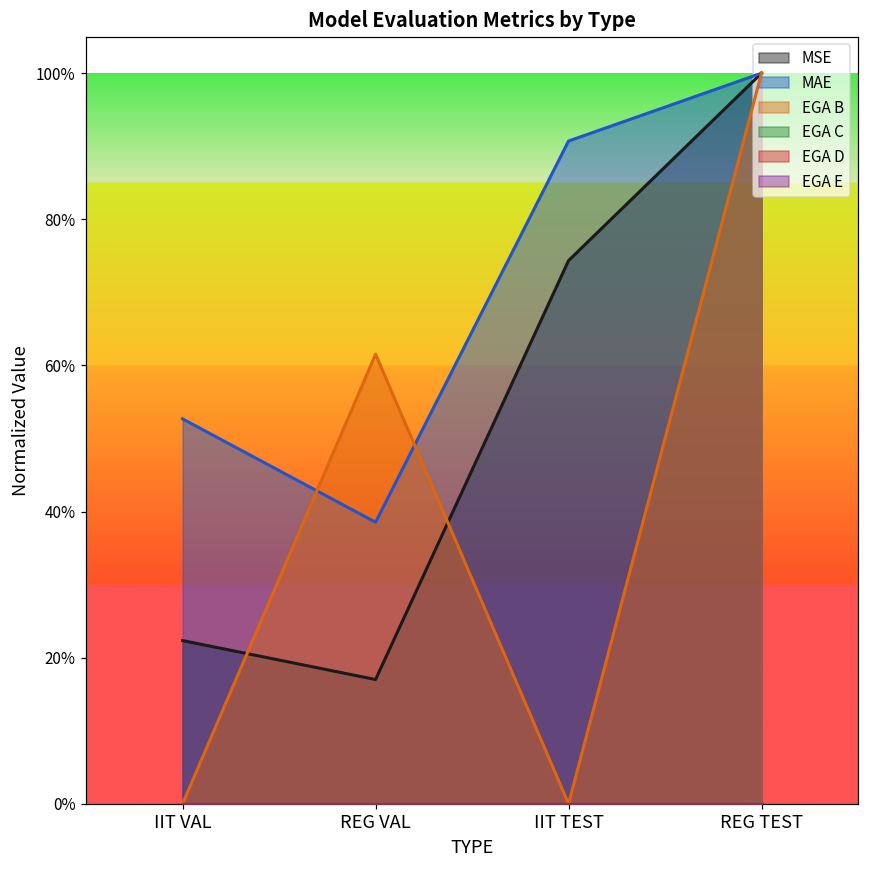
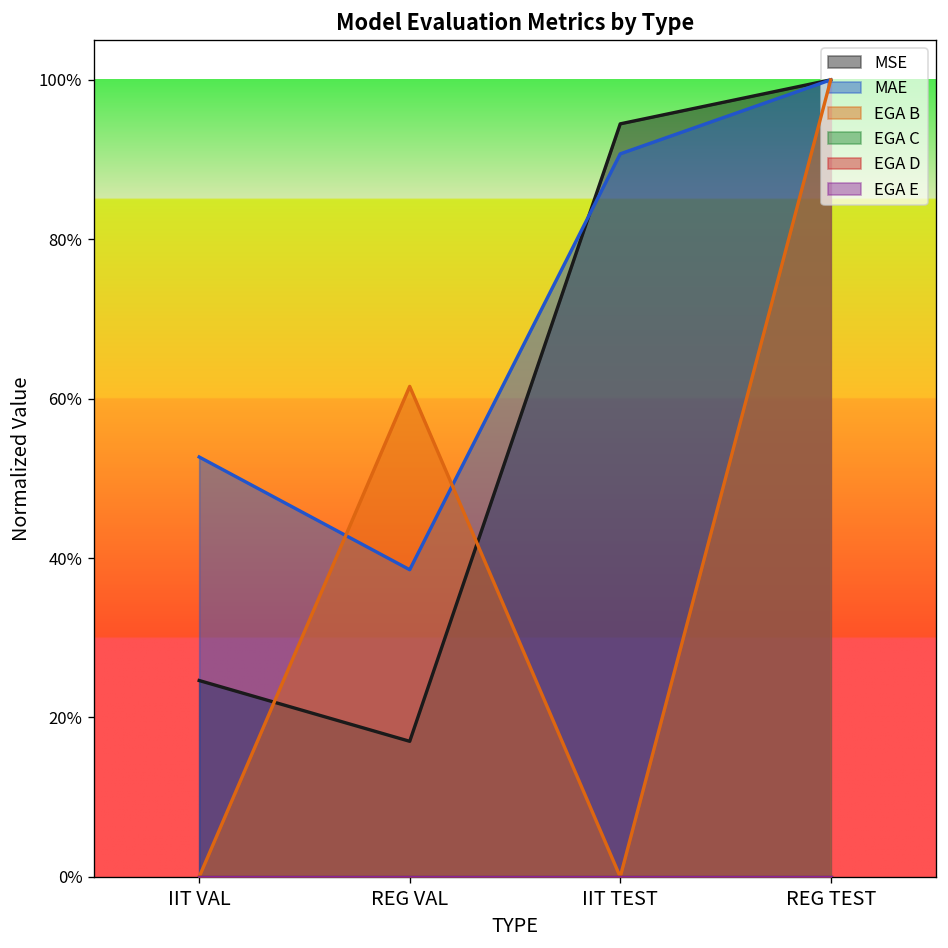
  {
    "MSE": {
-     "IIT VAL": "22%",
+     "IIT VAL": "25%",
      "REG VAL": "17%",
-     "IIT TEST": "74%"
+     "IIT TEST": "94%"
    },
    "MAE": {
      "IIT VAL": "53%",
      "REG VAL": "39%",
      "IIT TEST": "91%"
    },
    "EGA B": {
      "REG VAL": "62%"
    },
    "EGA E": {
      "REG VAL": "0%",
      "REG TEST": "0%"
    }
  }
